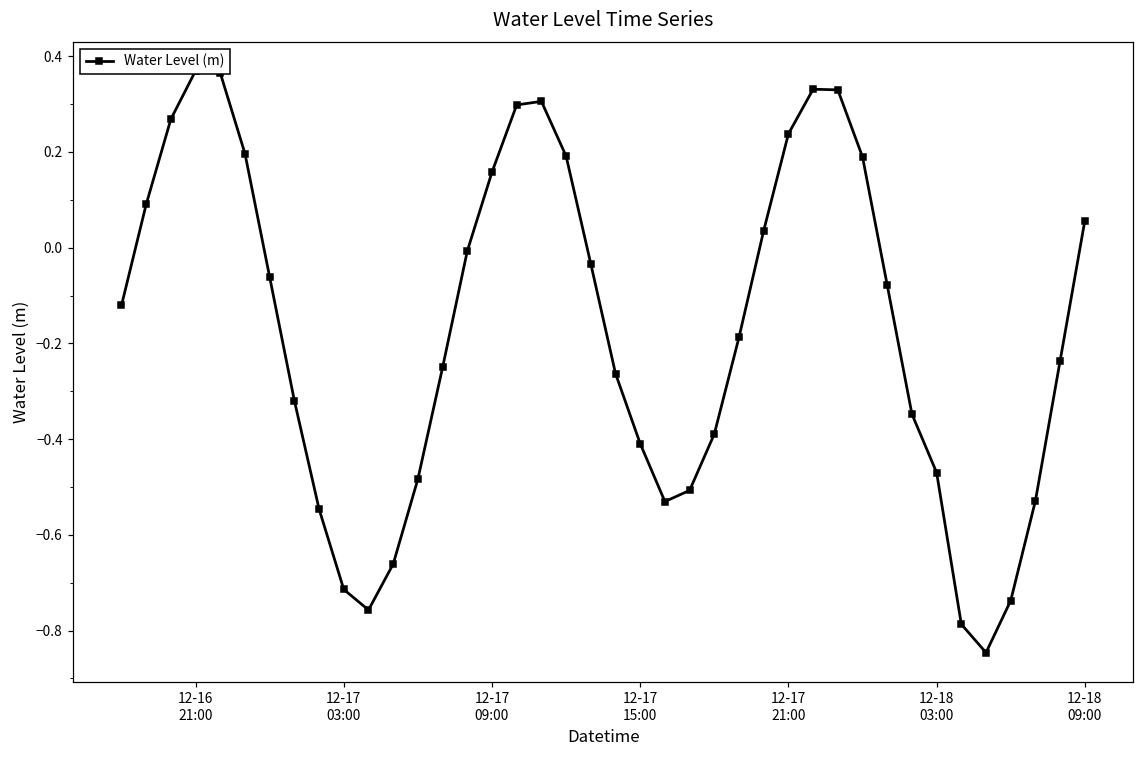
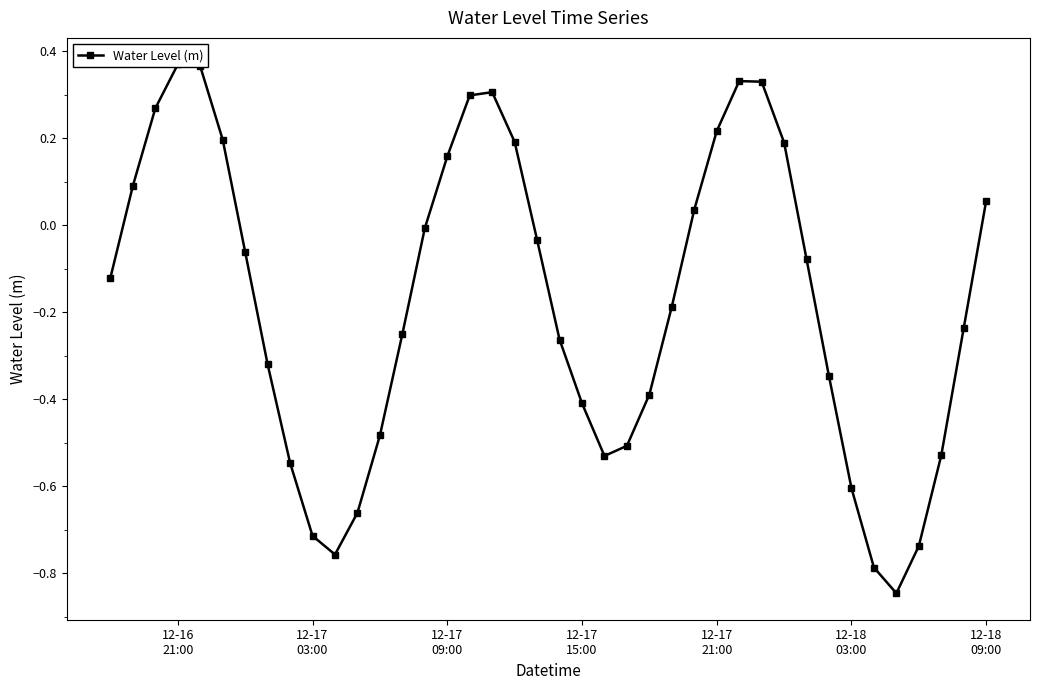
  {
    "12-17 03:00": -0.71,
    "12-17 09:00": 0.16,
    "12-17 15:00": -0.41,
-   "12-17 21:00": 0.24,
-   "12-18 03:00": -0.47,
+   "12-17 21:00": 0.22,
+   "12-18 03:00": -0.60,
    "12-18 09:00": 0.06
  }
